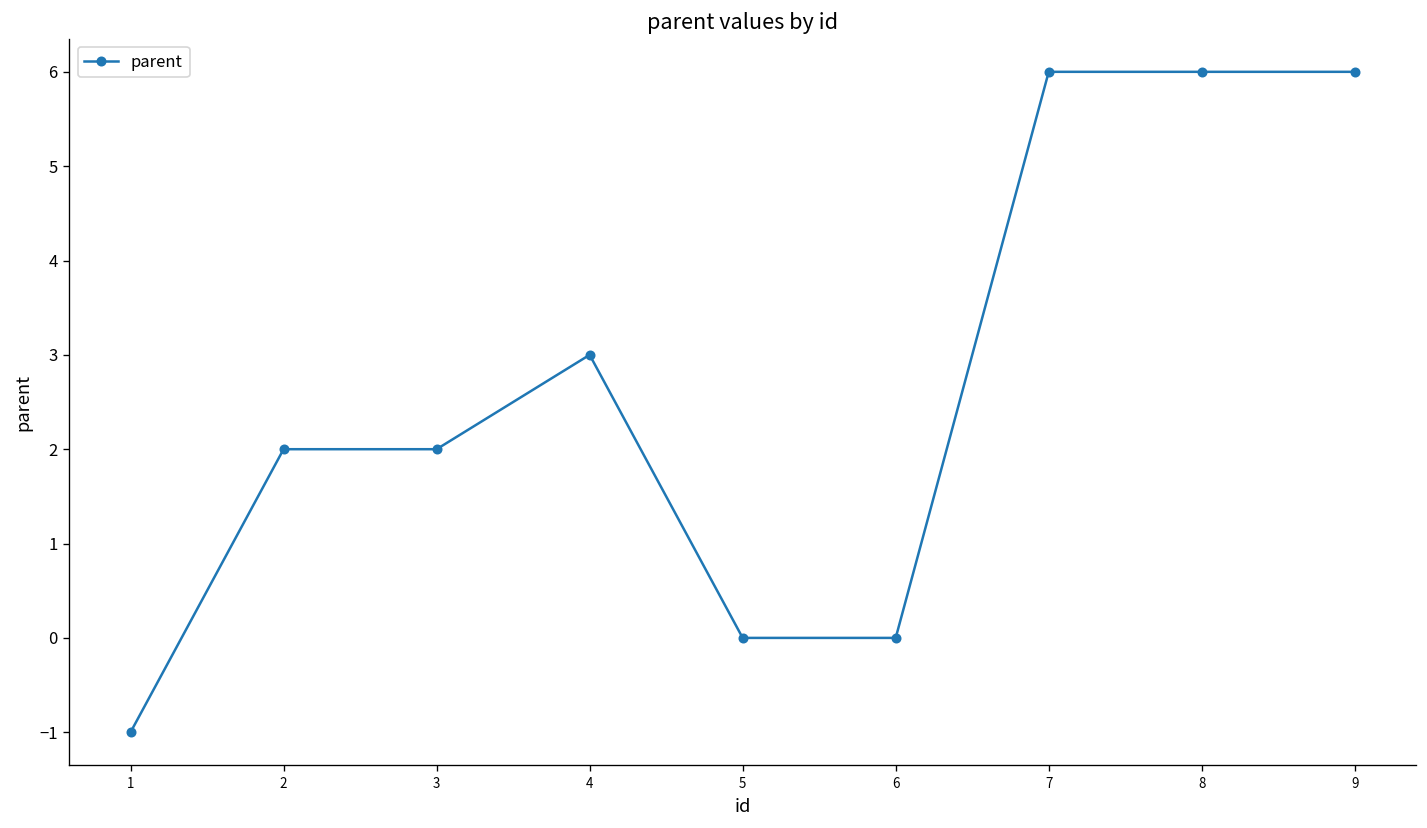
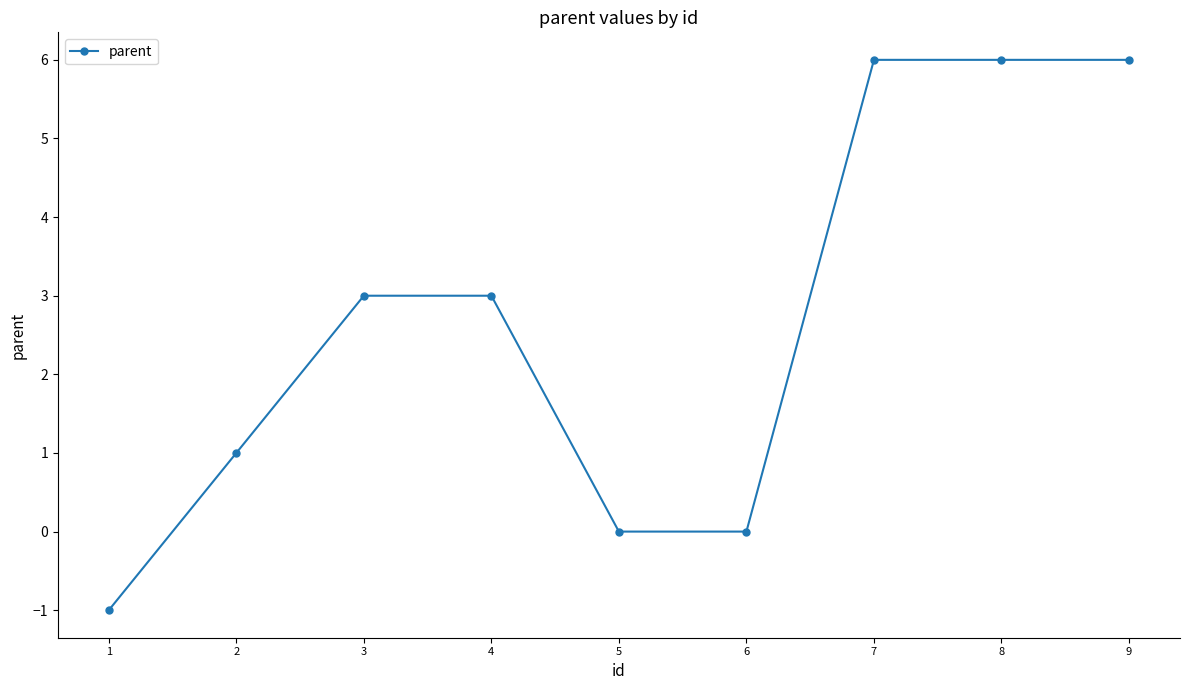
  {
    "1": -1,
-   "2": 2,
-   "3": 2,
+   "2": 1,
+   "3": 3,
    "4": 3,
    "5": 0,
    "6": 0,
    "7": 6,
    "8": 6,
    "9": 6
  }
